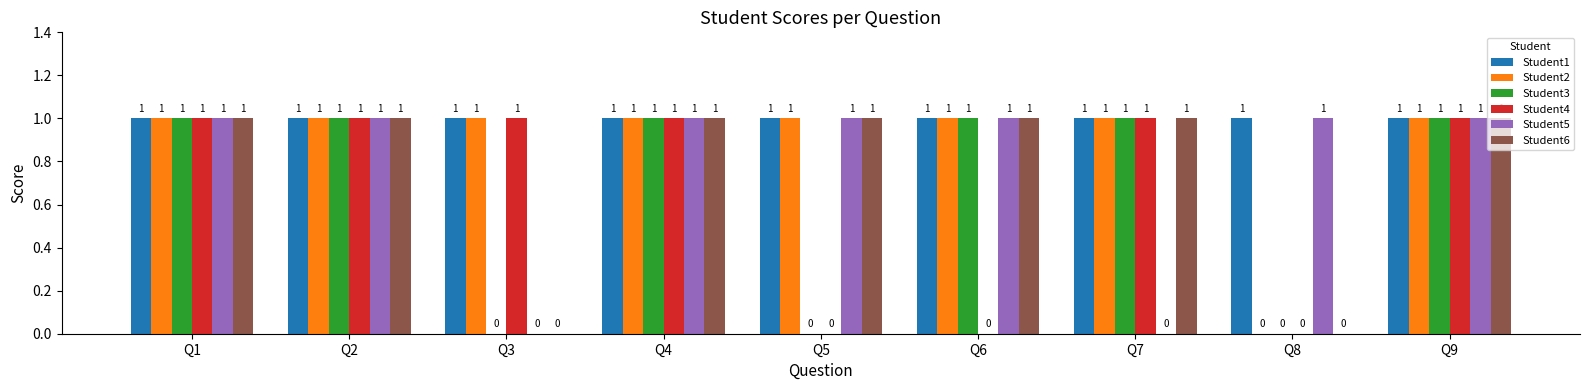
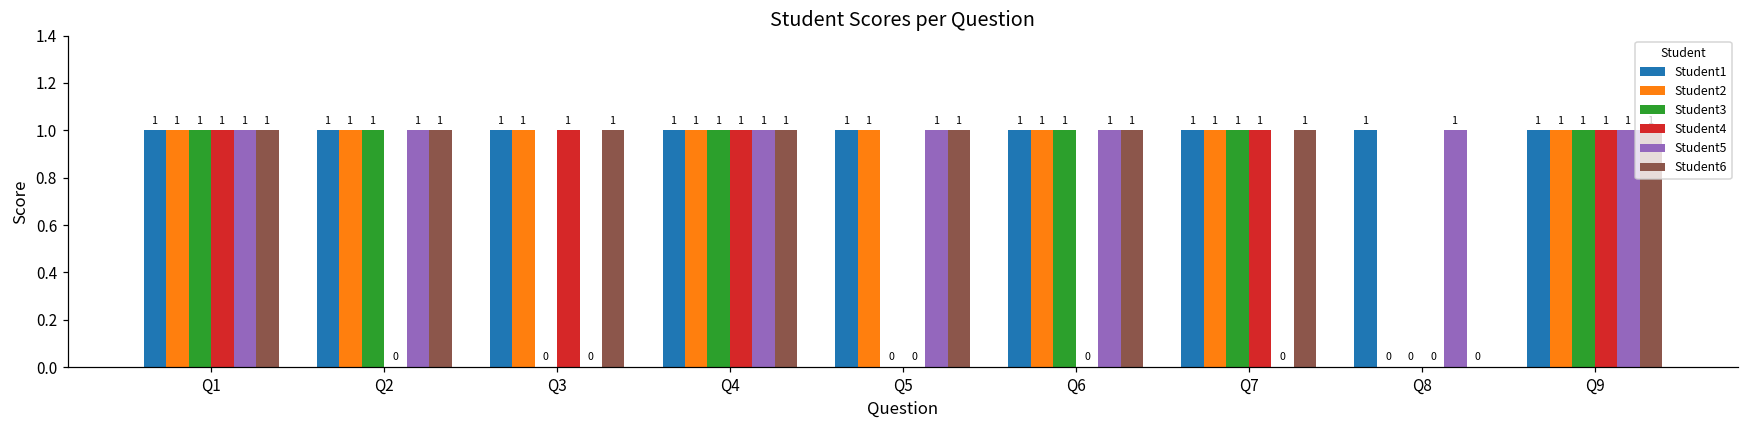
  {
    "Student1": {
      "Q1": 1,
      "Q2": 1,
      "Q3": 1,
      "Q4": 1,
      "Q5": 1,
      "Q6": 1,
      "Q7": 1,
      "Q8": 1,
      "Q9": 1
    },
    "Student2": {
      "Q1": 1,
      "Q2": 1,
      "Q3": 1,
      "Q4": 1,
      "Q5": 1,
      "Q6": 1,
      "Q7": 1,
      "Q8": 0,
      "Q9": 1
    },
    "Student3": {
      "Q1": 1,
      "Q2": 1,
      "Q3": 0,
      "Q4": 1,
      "Q5": 0,
      "Q6": 1,
      "Q7": 1,
      "Q8": 0,
      "Q9": 1
    },
    "Student4": {
      "Q1": 1,
-     "Q2": 1,
+     "Q2": 0,
      "Q3": 1,
      "Q4": 1,
      "Q5": 0,
      "Q6": 0,
      "Q7": 1,
      "Q8": 0,
      "Q9": 1
    },
    "Student5": {
      "Q1": 1,
      "Q2": 1,
      "Q3": 0,
      "Q4": 1,
      "Q5": 1,
      "Q6": 1,
      "Q7": 0,
      "Q8": 1,
      "Q9": 1
    },
    "Student6": {
      "Q1": 1,
      "Q2": 1,
-     "Q3": 0,
+     "Q3": 1,
      "Q4": 1,
      "Q5": 1,
      "Q6": 1,
      "Q7": 1,
      "Q8": 0
    }
  }
